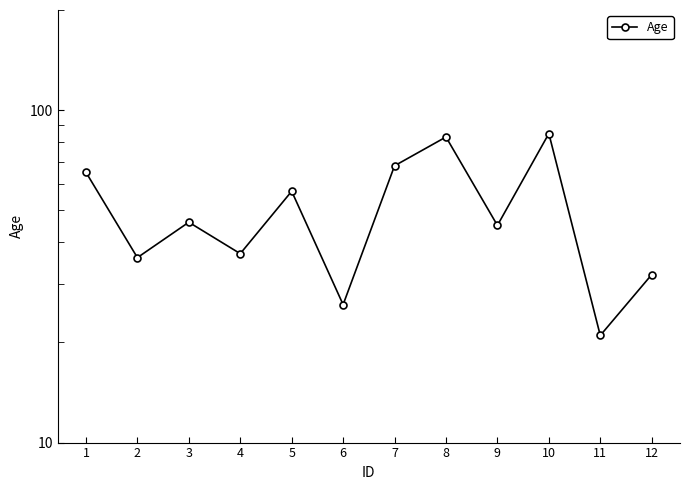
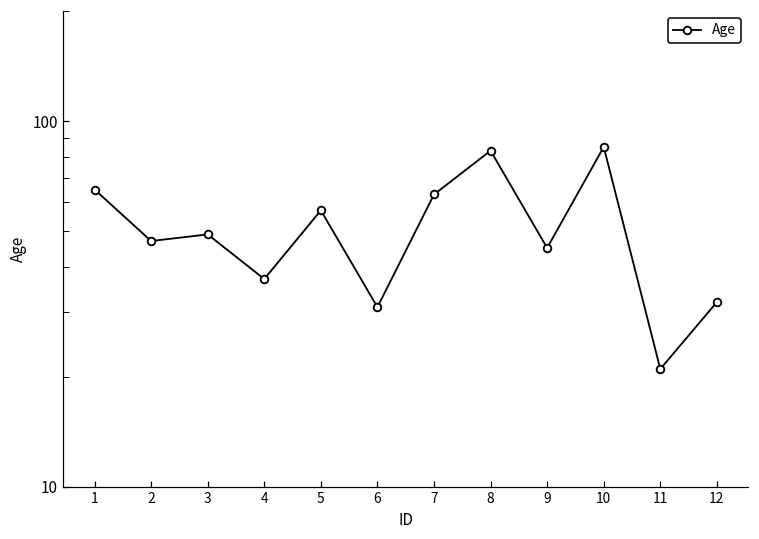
  {
    "1": 65,
-   "2": 36,
-   "3": 46,
+   "2": 47,
+   "3": 49,
    "4": 37,
    "5": 57,
-   "6": 26,
-   "7": 68,
+   "6": 31,
+   "7": 63,
    "8": 83,
    "9": 45,
    "10": 85,
    "11": 21,
    "12": 32
  }
